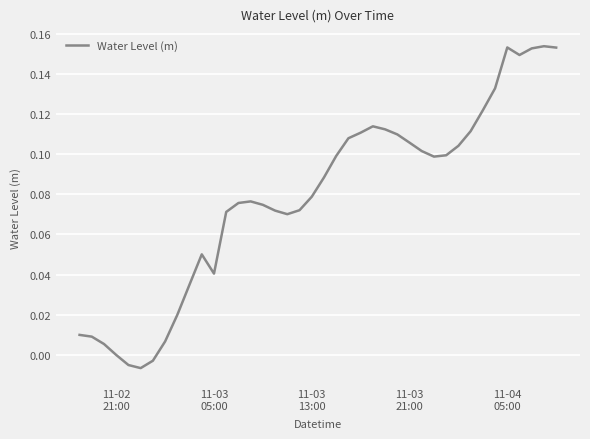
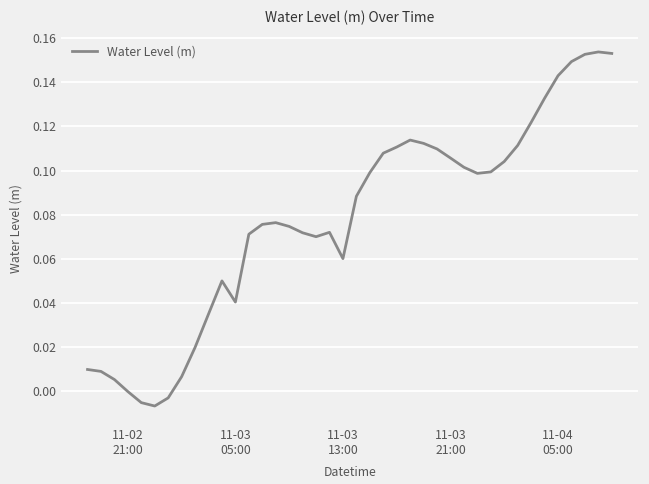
  {
    "11-02 21:00": 0.000,
    "11-03 05:00": 0.040,
-   "11-03 13:00": 0.079,
+   "11-03 13:00": 0.060,
    "11-03 21:00": 0.106,
-   "11-04 05:00": 0.153
+   "11-04 05:00": 0.143
  }
